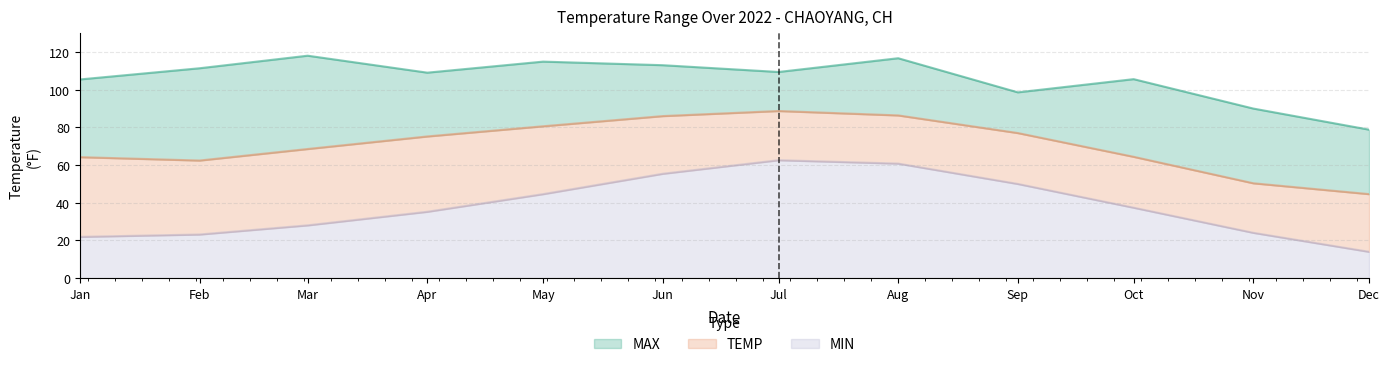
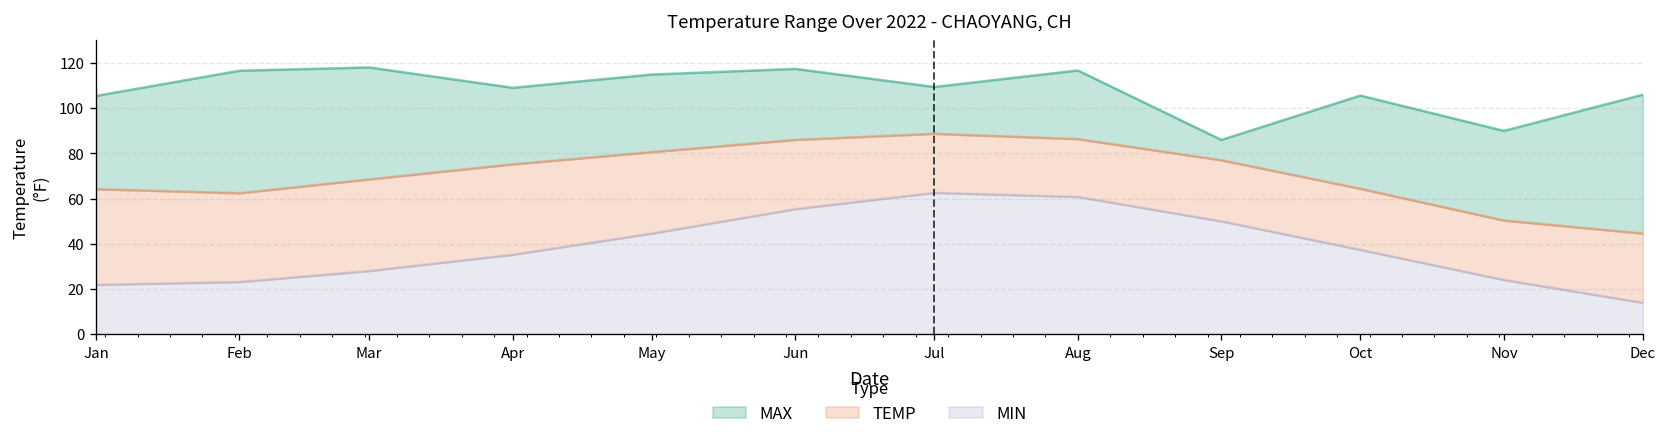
  {
    "MAX": {
      "Jan": 105,
-     "Feb": 111,
+     "Feb": 117,
      "Mar": 118,
      "Apr": 109,
      "May": 115,
-     "Jun": 113,
+     "Jun": 117,
      "Jul": 109,
      "Aug": 117,
-     "Sep": 99,
+     "Sep": 86,
      "Oct": 106,
      "Nov": 90,
-     "Dec": 79
+     "Dec": 106
    }
  }
